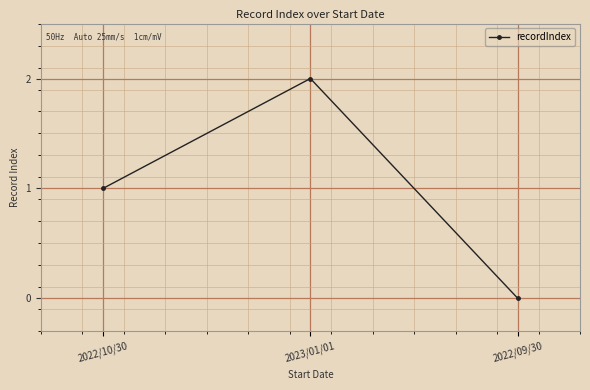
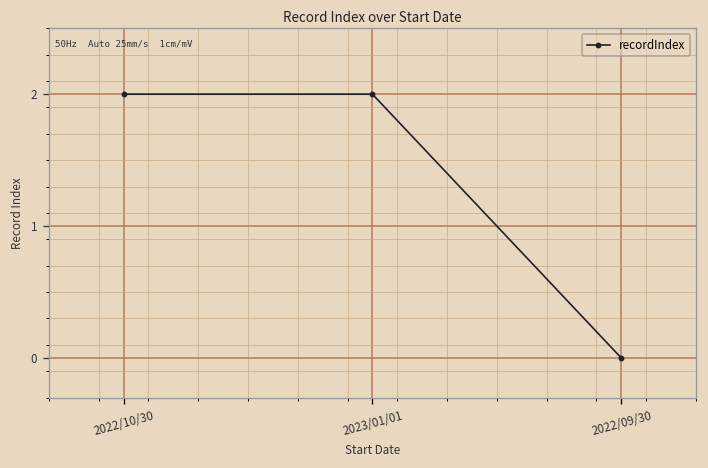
  {
-   "2022/10/30": 1,
+   "2022/10/30": 2,
    "2023/01/01": 2,
    "2022/09/30": 0
  }
